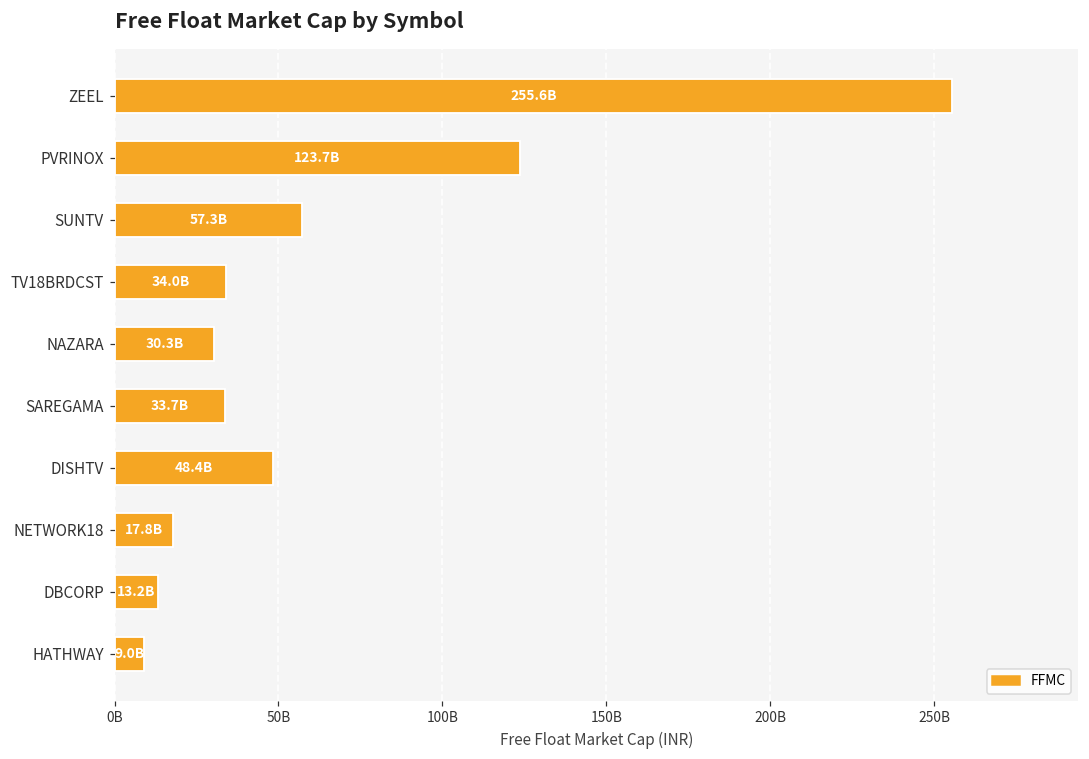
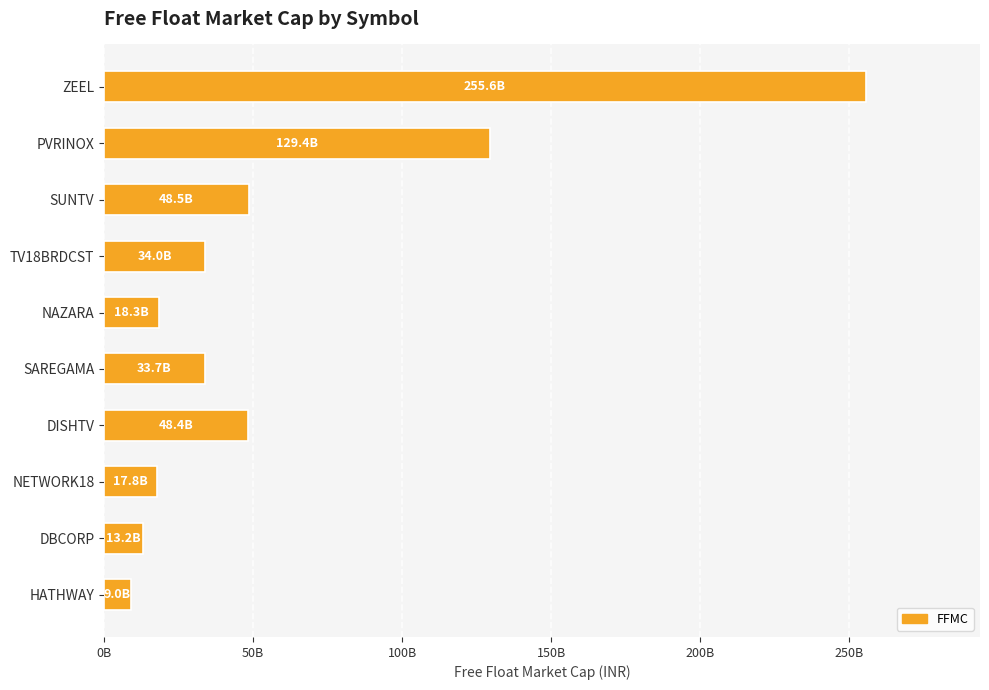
  {
    "ZEEL": "255.6B",
-   "PVRINOX": "123.7B",
-   "SUNTV": "57.3B",
+   "PVRINOX": "129.4B",
+   "SUNTV": "48.5B",
    "TV18BRDCST": "34.0B",
-   "NAZARA": "30.3B",
+   "NAZARA": "18.3B",
    "SAREGAMA": "33.7B",
    "DISHTV": "48.4B",
    "NETWORK18": "17.8B",
    "DBCORP": "13.2B",
    "HATHWAY": "9.0B"
  }
